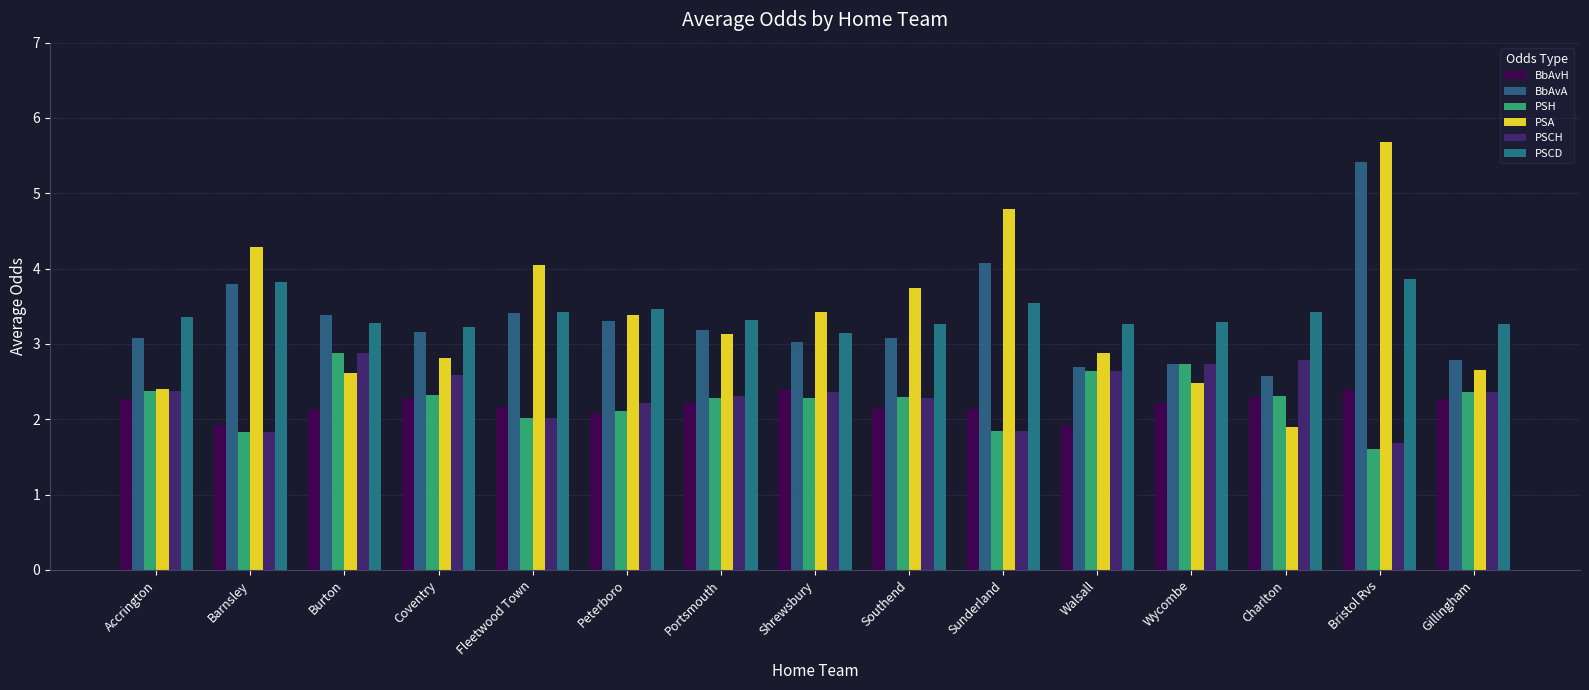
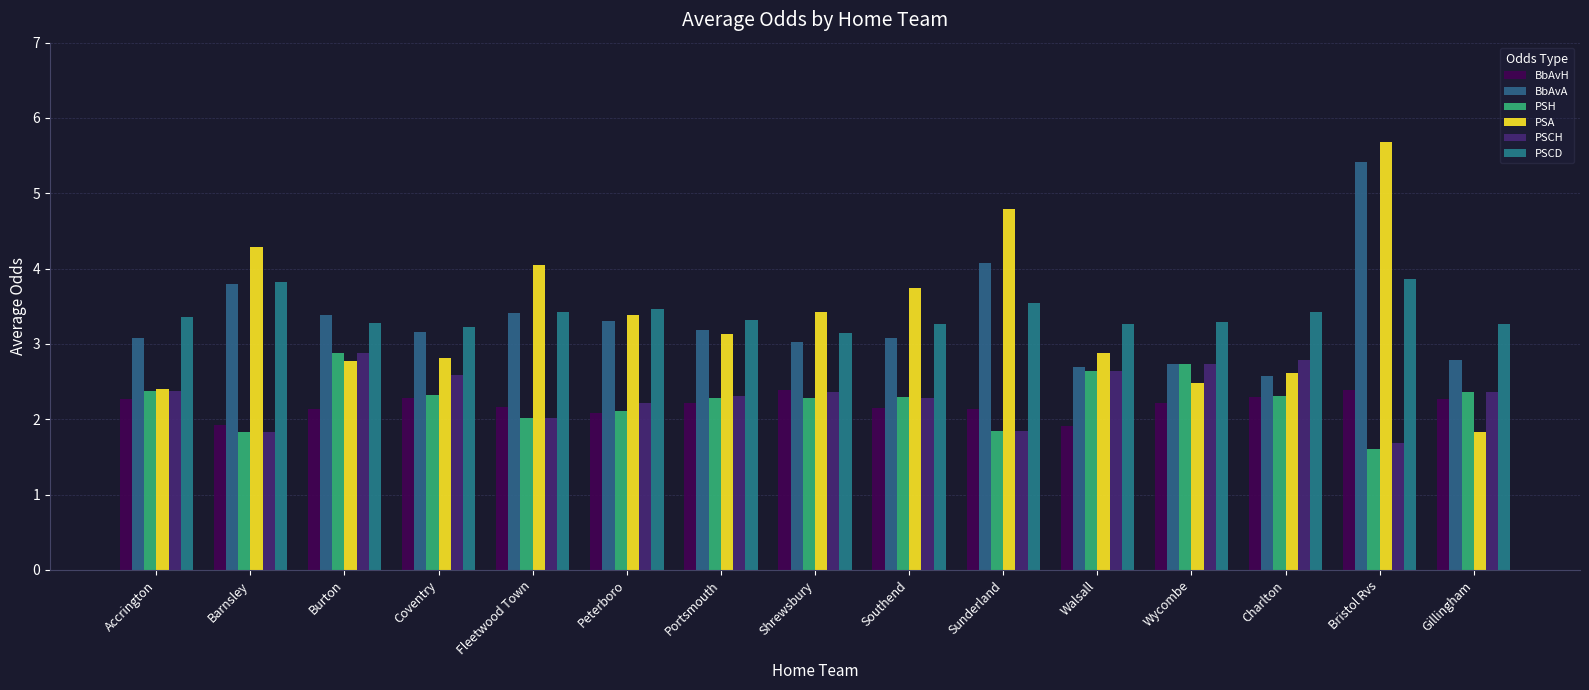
  {
    "PSA": {
      "Accrington": 2.4,
      "Barnsley": 4.3,
-     "Burton": 2.6,
+     "Burton": 2.8,
      "Coventry": 2.8,
      "Fleetwood Town": 4.1,
      "Peterboro": 3.4,
      "Portsmouth": 3.1,
      "Shrewsbury": 3.4,
      "Southend": 3.7,
      "Sunderland": 4.8,
      "Walsall": 2.9,
      "Wycombe": 2.5,
-     "Charlton": 1.9,
+     "Charlton": 2.6,
      "Bristol Rvs": 5.7,
-     "Gillingham": 2.7
+     "Gillingham": 1.8
    }
  }
